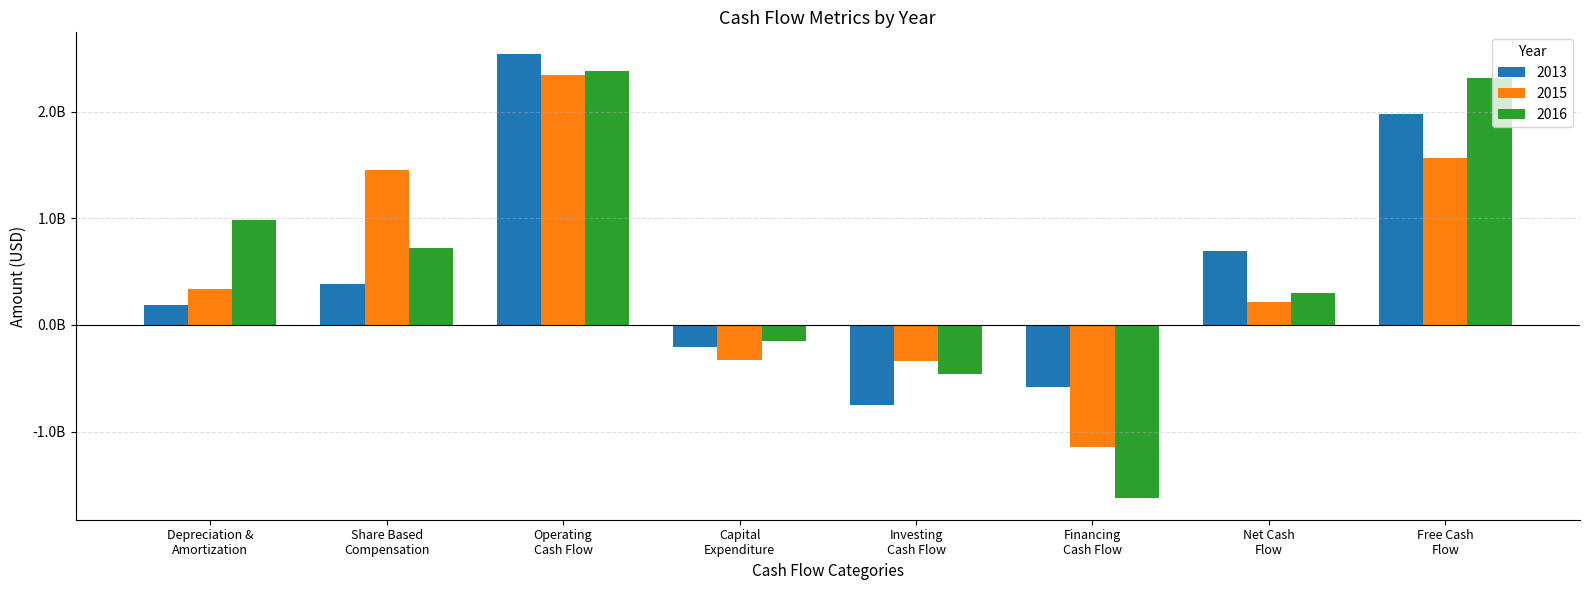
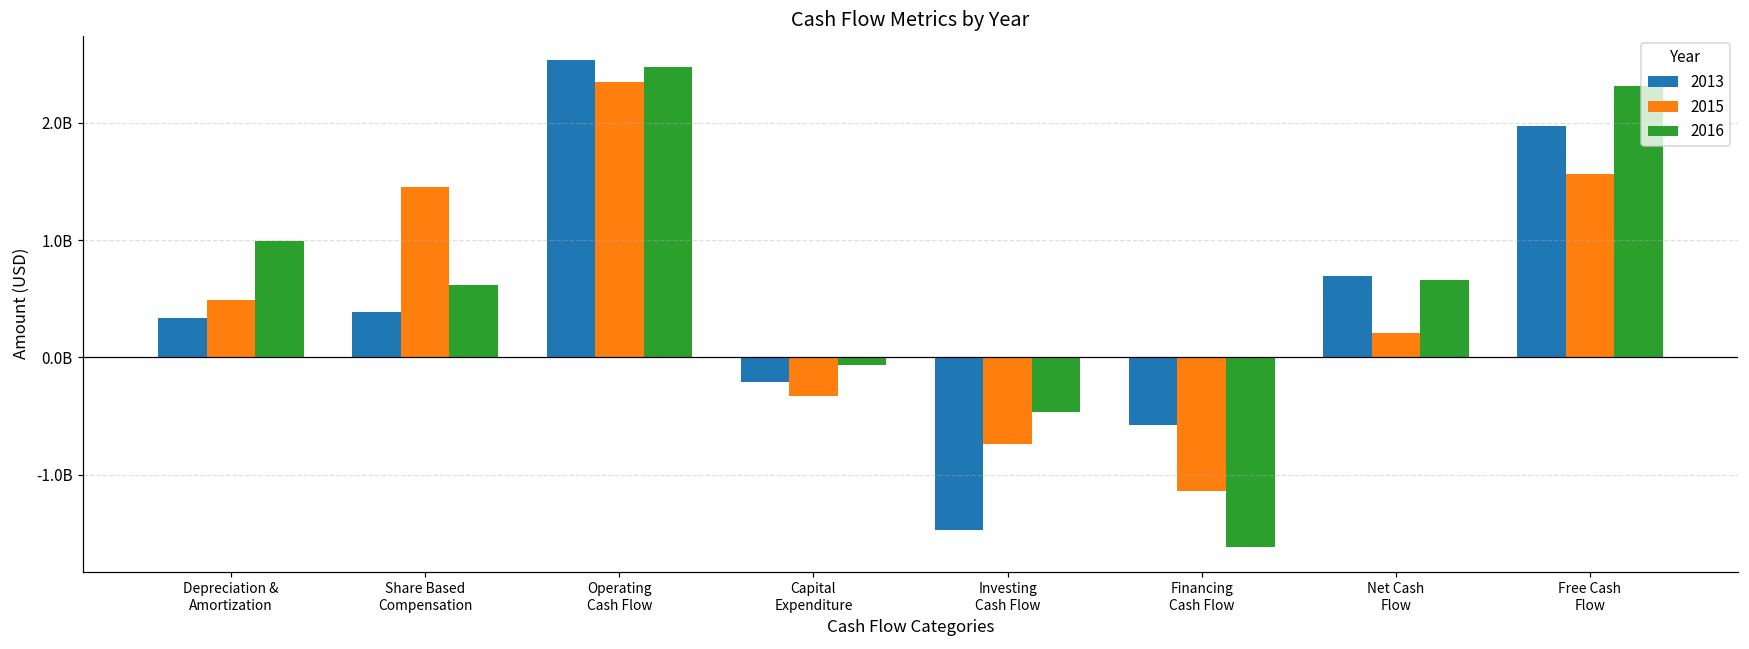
  {
    "2013": {
-     "Depreciation & Amortization": 180000000,
+     "Depreciation & Amortization": 340000000,
      "Share Based Compensation": 380000000,
      "Operating Cash Flow": 2540000000,
      "Capital Expenditure": -210000000,
-     "Investing Cash Flow": -750000000,
+     "Investing Cash Flow": -1470000000,
      "Financing Cash Flow": -580000000,
      "Net Cash Flow": 700000000,
      "Free Cash Flow": 1970000000
    },
    "2015": {
-     "Depreciation & Amortization": 340000000,
+     "Depreciation & Amortization": 490000000,
      "Share Based Compensation": 1450000000,
      "Operating Cash Flow": 2350000000,
      "Capital Expenditure": -330000000,
-     "Investing Cash Flow": -340000000,
+     "Investing Cash Flow": -740000000,
      "Financing Cash Flow": -1140000000,
      "Net Cash Flow": 210000000,
      "Free Cash Flow": 1570000000
    },
    "2016": {
      "Depreciation & Amortization": 990000000,
-     "Share Based Compensation": 720000000,
-     "Operating Cash Flow": 2380000000,
-     "Capital Expenditure": -150000000,
+     "Share Based Compensation": 620000000,
+     "Operating Cash Flow": 2470000000,
+     "Capital Expenditure": -70000000,
      "Investing Cash Flow": -470000000,
      "Financing Cash Flow": -1620000000,
-     "Net Cash Flow": 300000000,
+     "Net Cash Flow": 660000000,
      "Free Cash Flow": 2310000000
    }
  }
